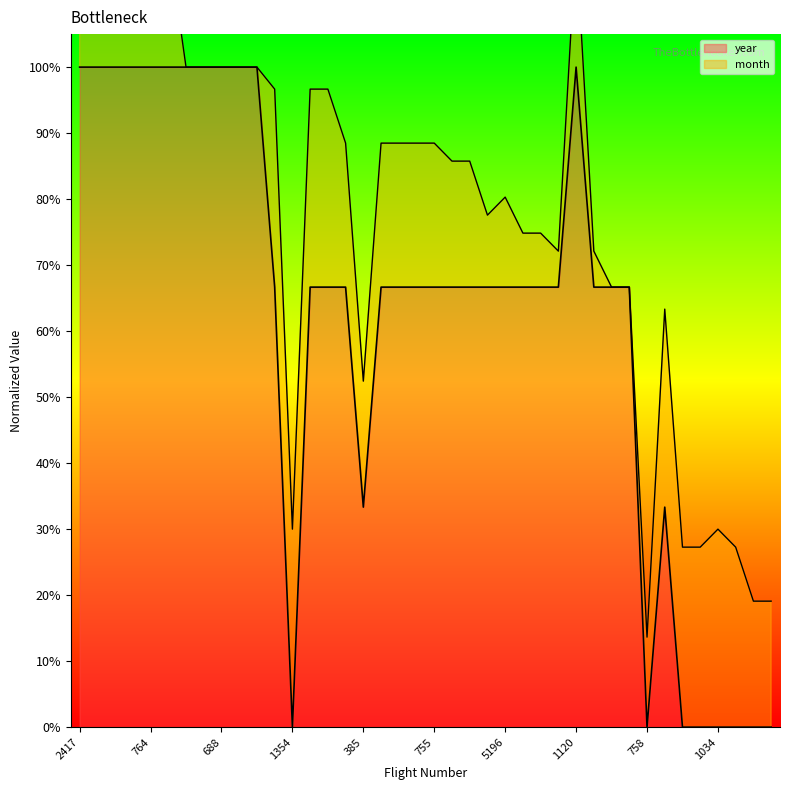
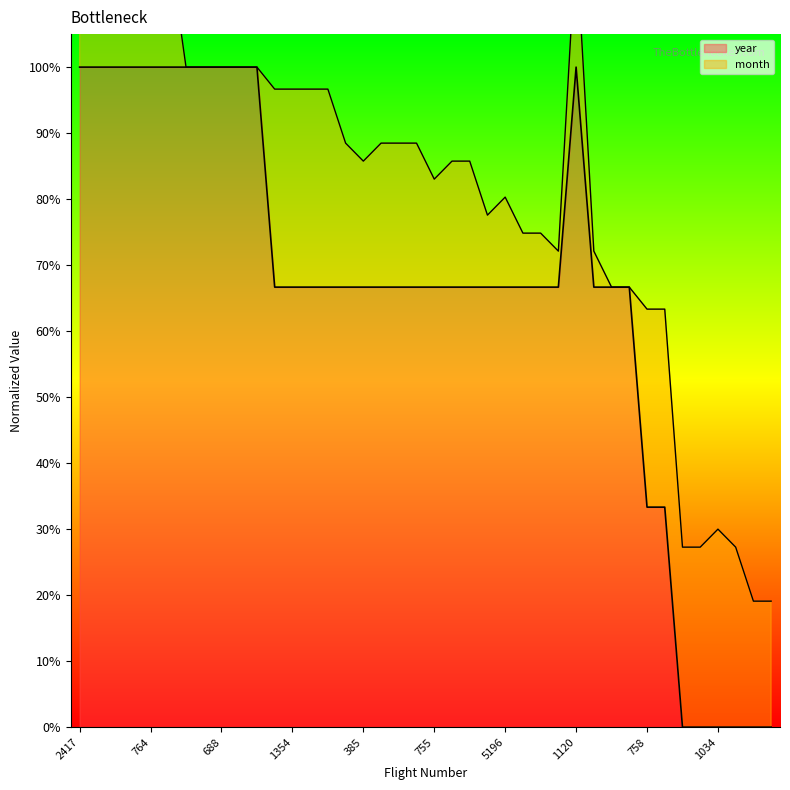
  {
    "year": {
      "2417": "100%",
      "764": "100%",
-     "1354": "0%",
-     "385": "33%",
+     "1354": "67%",
+     "385": "67%",
      "755": "67%",
      "5196": "67%",
      "1120": "100%",
-     "758": "0%",
+     "758": "33%",
      "1034": "0%"
    },
    "month": {
      "1354": "30%",
      "385": "19%",
-     "755": "22%",
+     "755": "16%",
      "5196": "14%",
-     "758": "14%",
+     "758": "30%",
      "1034": "30%"
    }
  }
